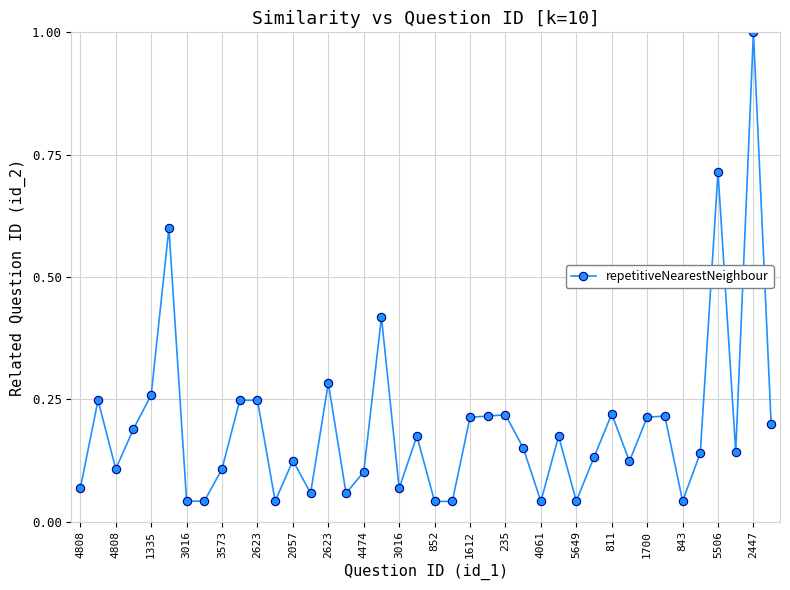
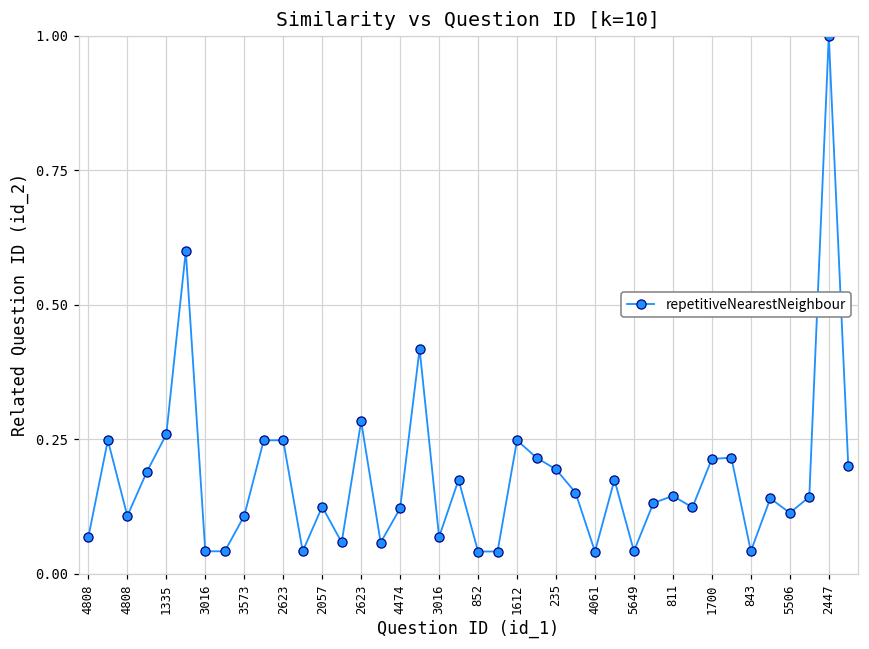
  {
    "1335": 0.26,
    "3573": 0.11,
    "2057": 0.12,
-   "4474": 0.10,
+   "4474": 0.12,
    "852": 0.04,
-   "1612": 0.21,
-   "235": 0.22,
+   "1612": 0.25,
+   "235": 0.19,
    "4061": 0.04,
    "5649": 0.04,
-   "811": 0.22,
+   "811": 0.14,
    "1700": 0.21,
    "843": 0.04,
-   "5506": 0.71,
+   "5506": 0.11,
    "2447": 1.00
  }
